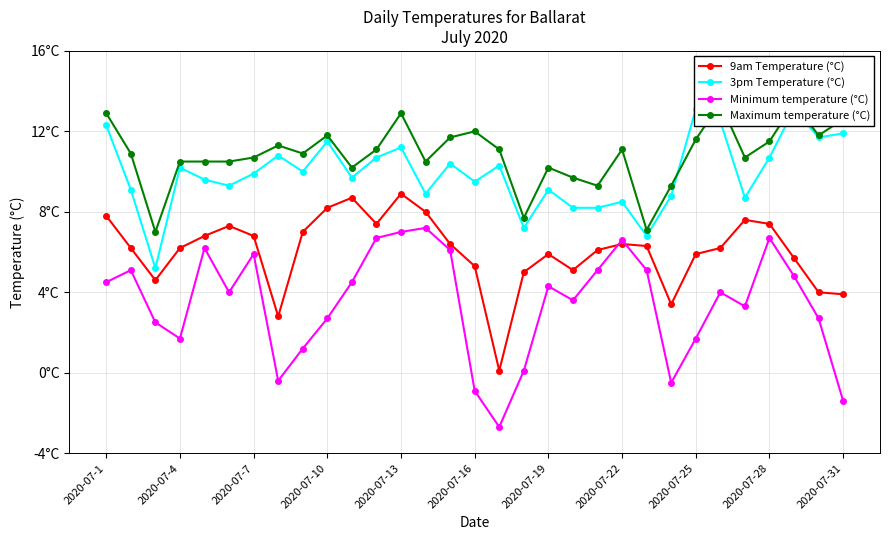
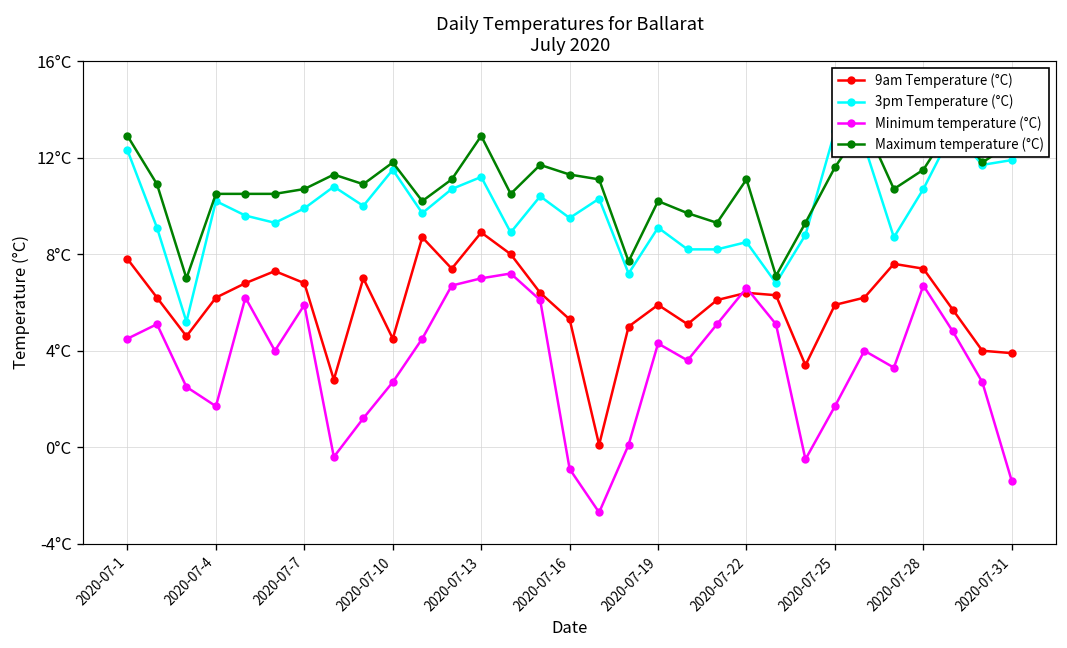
  {
    "9am Temperature (°C)": {
      "2020-07-1": "7.8°C",
      "2020-07-4": "6.2°C",
      "2020-07-7": "6.8°C",
-     "2020-07-10": "8.2°C",
+     "2020-07-10": "4.5°C",
      "2020-07-13": "8.9°C",
      "2020-07-16": "5.3°C",
      "2020-07-19": "5.9°C",
      "2020-07-22": "6.4°C",
      "2020-07-25": "5.9°C",
      "2020-07-28": "7.4°C",
      "2020-07-31": "3.9°C"
    },
    "3pm Temperature (°C)": {
      "2020-07-1": "12.3°C",
      "2020-07-4": "10.2°C",
      "2020-07-7": "9.9°C",
      "2020-07-10": "11.5°C",
      "2020-07-13": "11.2°C",
      "2020-07-16": "9.5°C",
      "2020-07-19": "9.1°C",
      "2020-07-22": "8.5°C",
      "2020-07-28": "10.7°C",
      "2020-07-31": "11.9°C"
    },
    "Minimum temperature (°C)": {
      "2020-07-1": "4.5°C",
      "2020-07-4": "1.7°C",
      "2020-07-7": "5.9°C",
      "2020-07-10": "2.7°C",
      "2020-07-13": "7.0°C",
      "2020-07-16": "-0.9°C",
      "2020-07-19": "4.3°C",
      "2020-07-22": "6.6°C",
      "2020-07-25": "1.7°C",
      "2020-07-28": "6.7°C",
      "2020-07-31": "-1.4°C"
    },
    "Maximum temperature (°C)": {
      "2020-07-1": "12.9°C",
      "2020-07-4": "10.5°C",
      "2020-07-7": "10.7°C",
      "2020-07-10": "11.8°C",
      "2020-07-13": "12.9°C",
-     "2020-07-16": "12.0°C",
+     "2020-07-16": "11.3°C",
      "2020-07-19": "10.2°C",
      "2020-07-22": "11.1°C",
      "2020-07-25": "11.6°C",
      "2020-07-28": "11.5°C"
    }
  }
